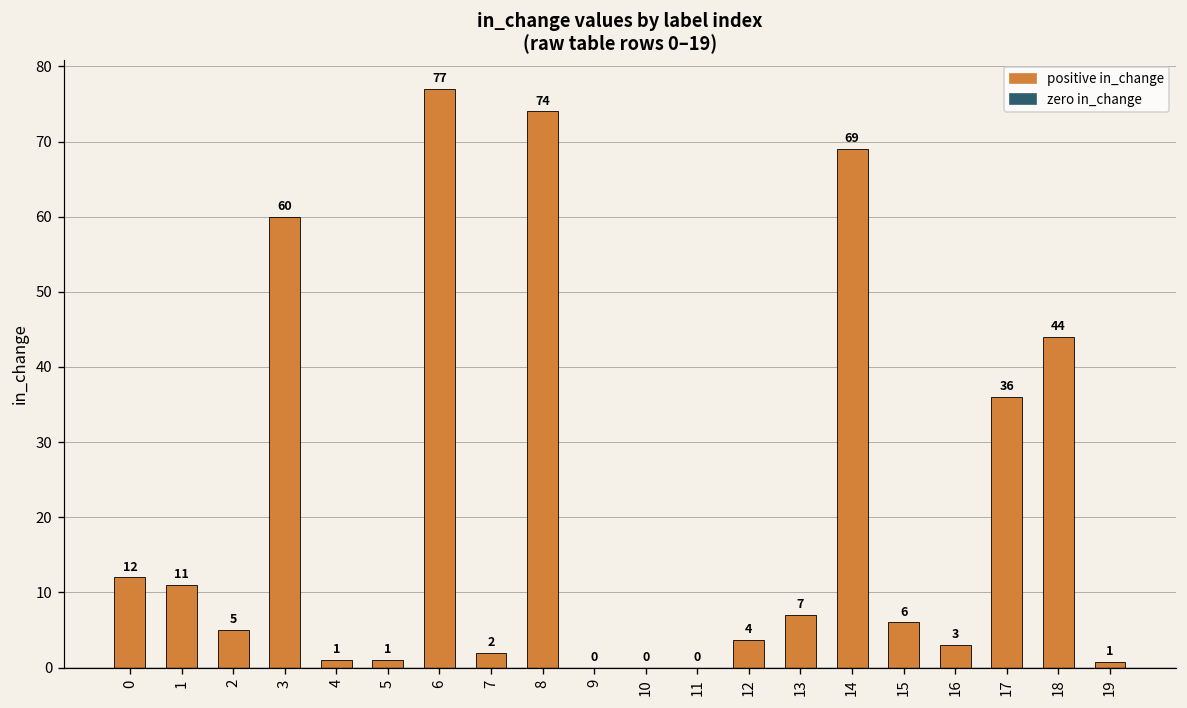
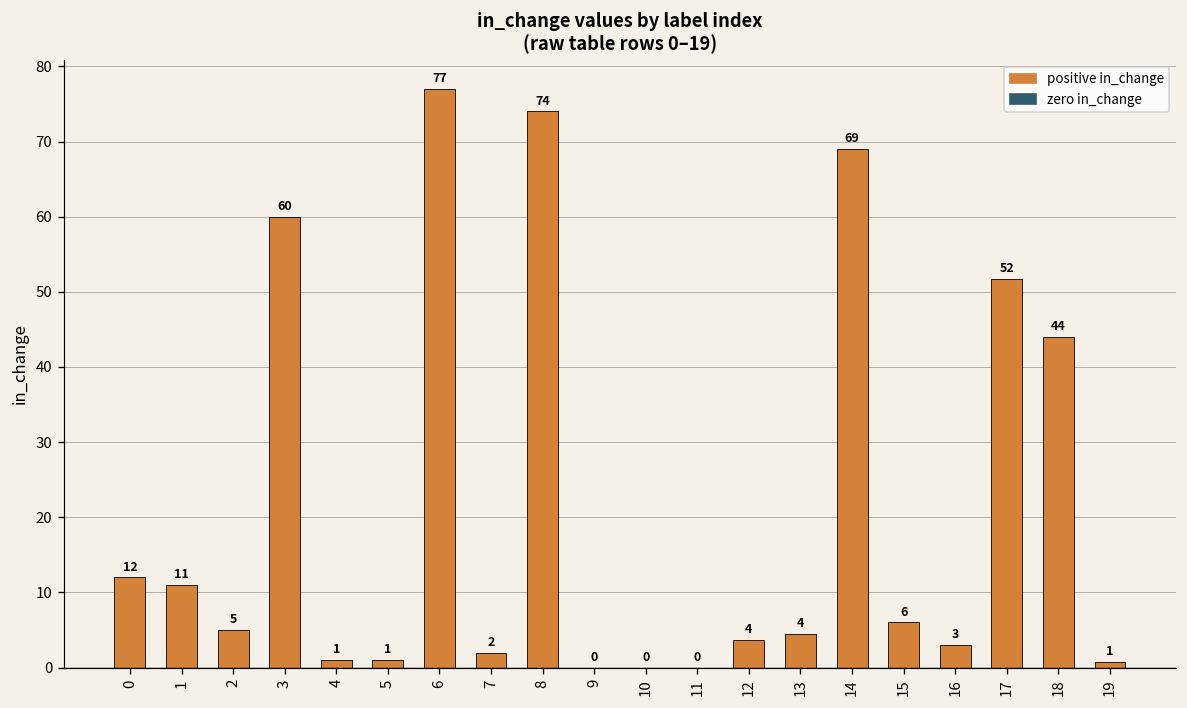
  {
    "0": 12,
    "1": 11,
    "2": 5,
    "3": 60,
    "4": 1,
    "5": 1,
    "6": 77,
    "7": 2,
    "8": 74,
    "9": 0,
    "10": 0,
    "11": 0,
    "12": 4,
-   "13": 7,
+   "13": 4,
    "14": 69,
    "15": 6,
    "16": 3,
-   "17": 36,
+   "17": 52,
    "18": 44,
    "19": 1
  }
